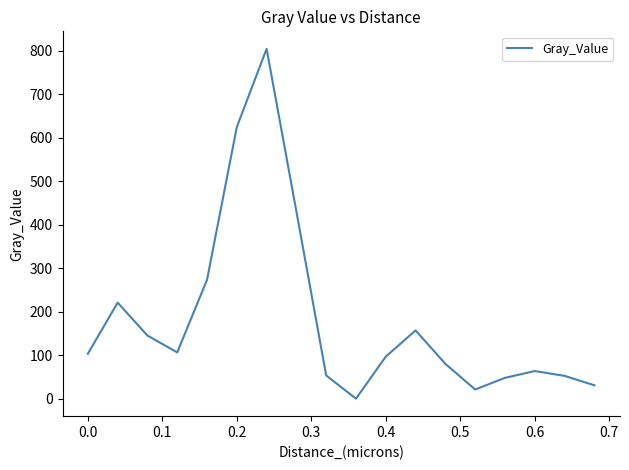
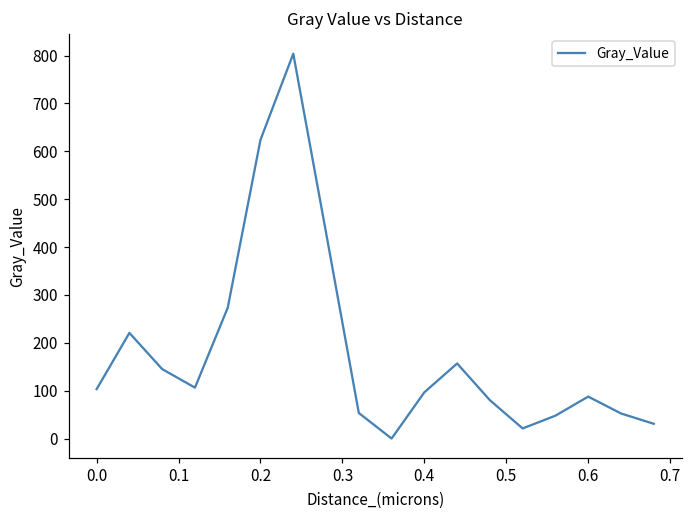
  {
    "0.0": 100,
    "0.2": 620,
    "0.4": 100,
-   "0.6": 60
+   "0.6": 90
  }
